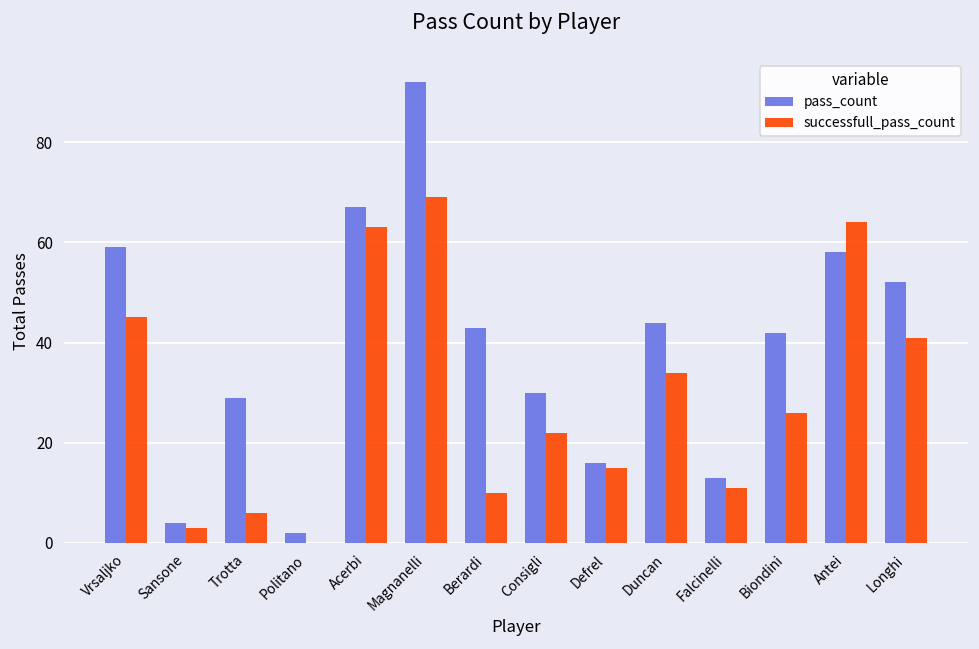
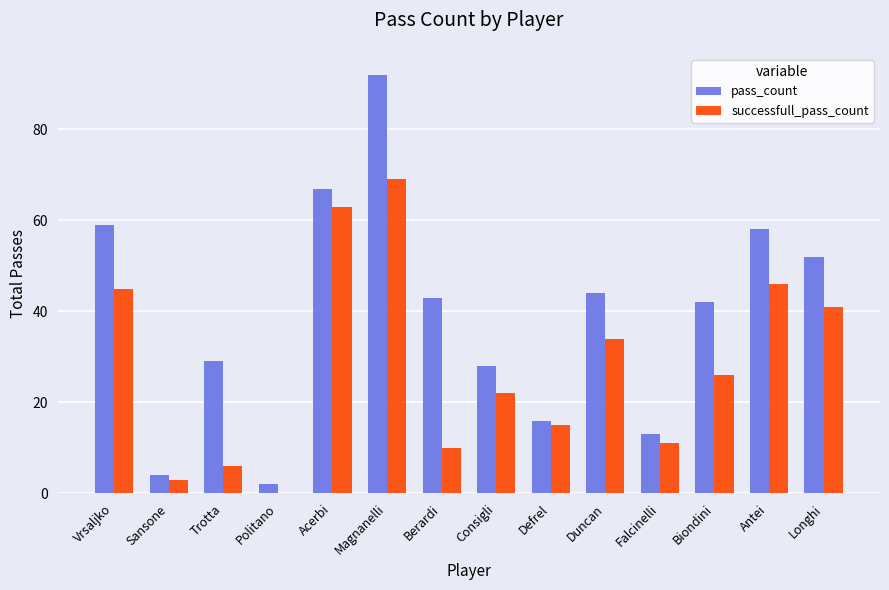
  {
    "pass_count": {
      "Vrsaljko": 59,
      "Sansone": 4,
      "Trotta": 29,
      "Politano": 2,
      "Acerbi": 67,
      "Magnanelli": 92,
      "Berardi": 43,
-     "Consigli": 30,
+     "Consigli": 28,
      "Defrel": 16,
      "Duncan": 44,
      "Falcinelli": 13,
      "Biondini": 42,
      "Antei": 58,
      "Longhi": 52
    },
    "successfull_pass_count": {
      "Vrsaljko": 45,
      "Sansone": 3,
      "Trotta": 6,
      "Politano": 0,
      "Acerbi": 63,
      "Magnanelli": 69,
      "Berardi": 10,
      "Consigli": 22,
      "Defrel": 15,
      "Duncan": 34,
      "Falcinelli": 11,
      "Biondini": 26,
-     "Antei": 64,
+     "Antei": 46,
      "Longhi": 41
    }
  }
